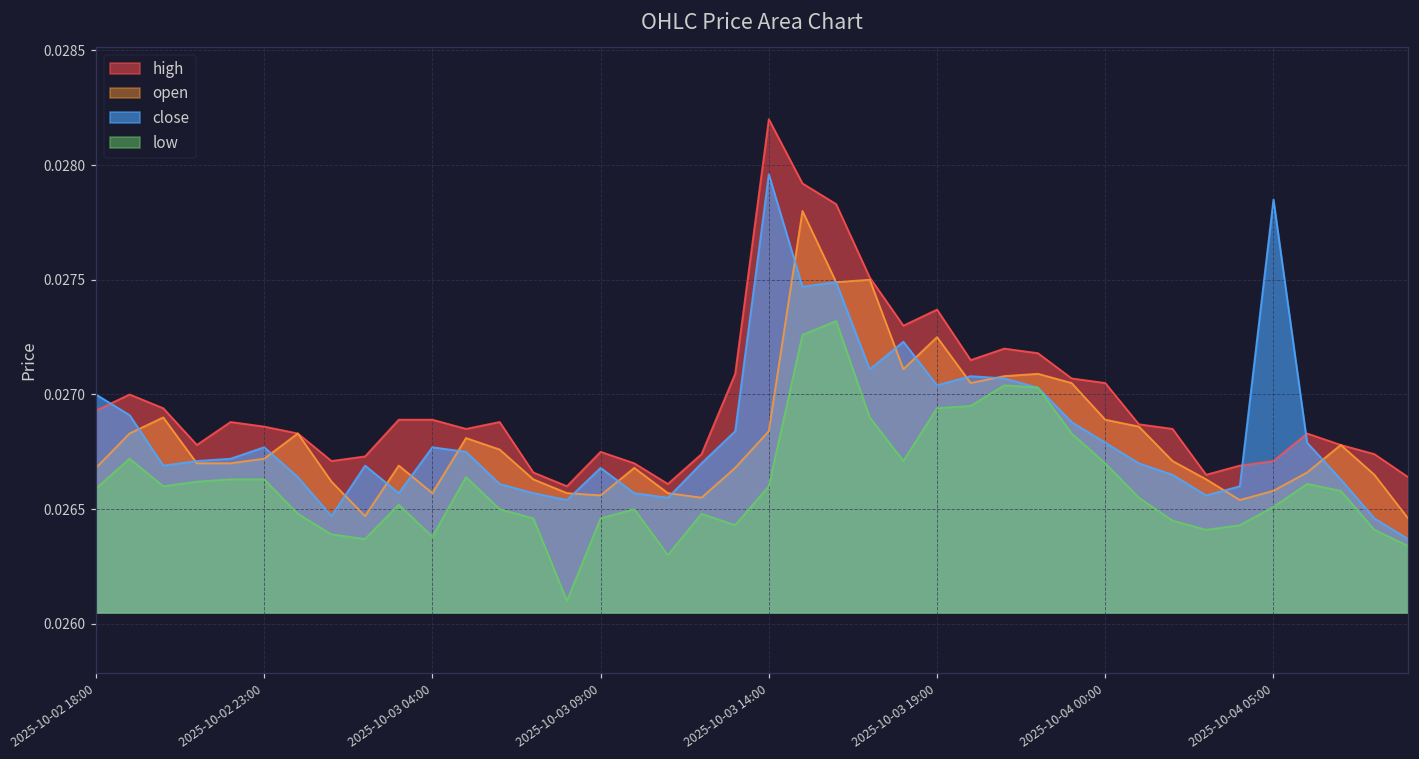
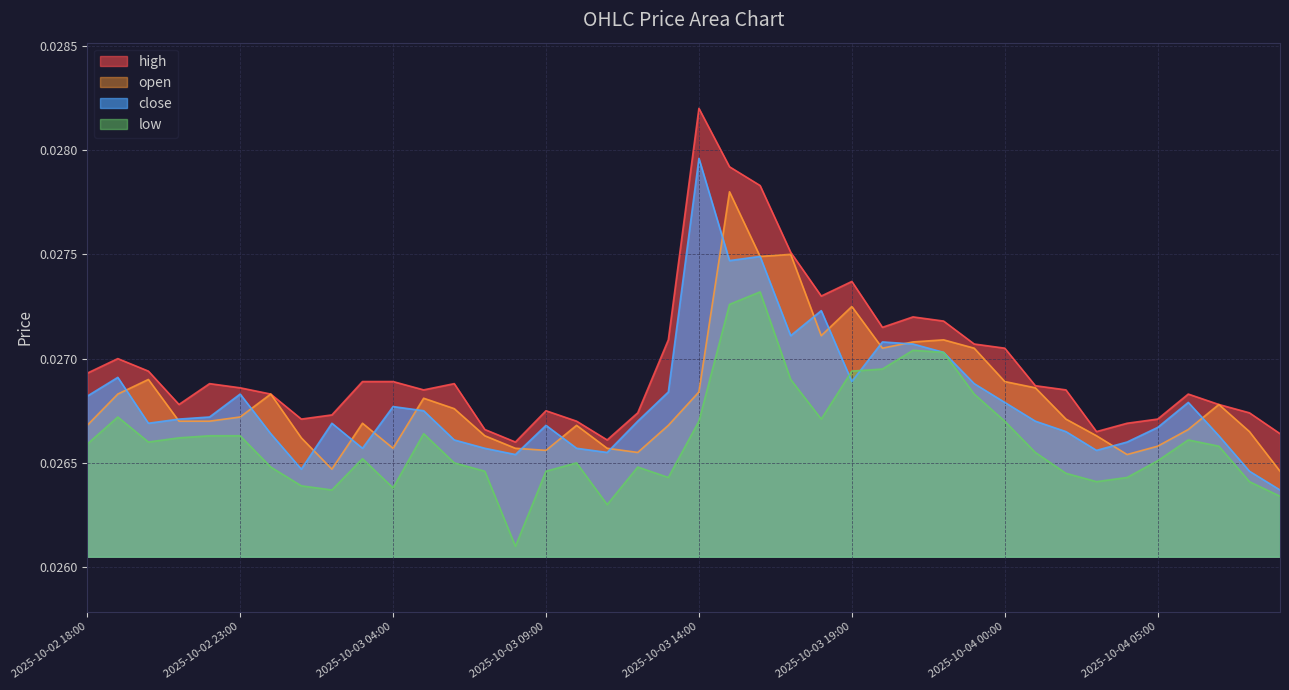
  {
    "close": {
-     "2025-10-02 18:00": 0.02700,
-     "2025-10-02 23:00": 0.02677,
+     "2025-10-02 18:00": 0.02682,
+     "2025-10-02 23:00": 0.02683,
      "2025-10-03 04:00": 0.02677,
      "2025-10-03 09:00": 0.02668,
      "2025-10-03 14:00": 0.02796,
-     "2025-10-03 19:00": 0.02704,
+     "2025-10-03 19:00": 0.02689,
      "2025-10-04 00:00": 0.02679,
-     "2025-10-04 05:00": 0.02785
+     "2025-10-04 05:00": 0.02667
    },
    "low": {
      "2025-10-02 18:00": 0.0266,
      "2025-10-02 23:00": 0.02663,
      "2025-10-03 04:00": 0.02638,
      "2025-10-03 09:00": 0.02646,
-     "2025-10-03 14:00": 0.0266,
+     "2025-10-03 14:00": 0.0267,
      "2025-10-03 19:00": 0.02694,
      "2025-10-04 00:00": 0.0267,
      "2025-10-04 05:00": 0.0265
    }
  }
